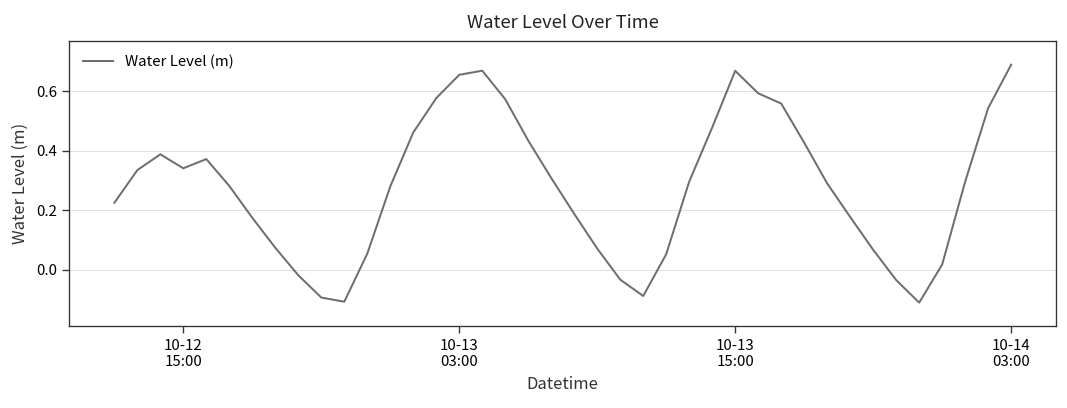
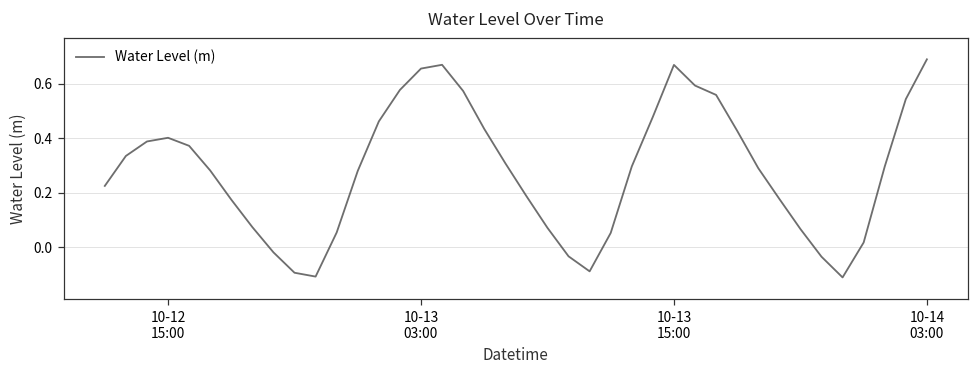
  {
-   "10-12 15:00": 0.34,
+   "10-12 15:00": 0.40,
    "10-13 03:00": 0.65,
    "10-13 15:00": 0.67,
    "10-14 03:00": 0.69
  }
